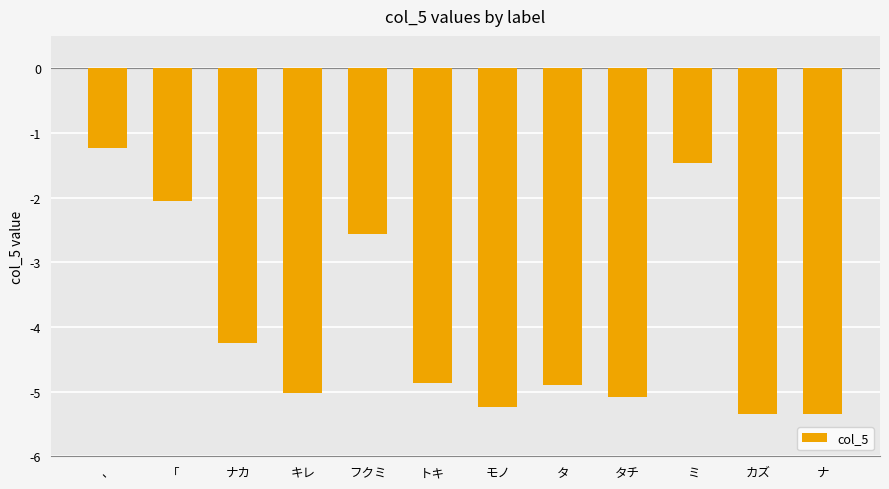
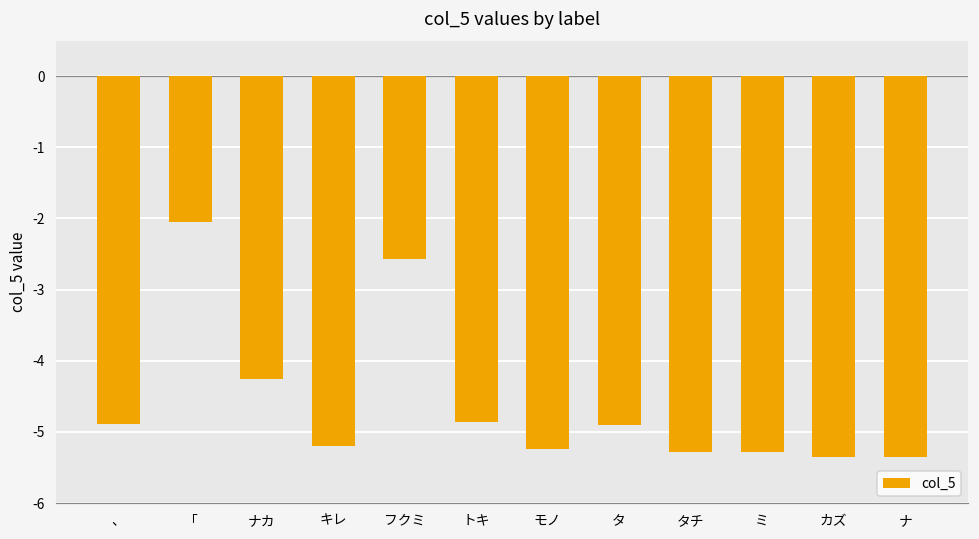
  {
-   "、": -1.2,
+   "、": -4.9,
    "「": -2.0,
    "ナカ": -4.3,
-   "キレ": -5.0,
+   "キレ": -5.2,
    "フクミ": -2.6,
    "トキ": -4.9,
    "モノ": -5.2,
    "タ": -4.9,
-   "タチ": -5.1,
-   "ミ": -1.5,
+   "タチ": -5.3,
+   "ミ": -5.3,
    "カズ": -5.4,
    "ナ": -5.4
  }
